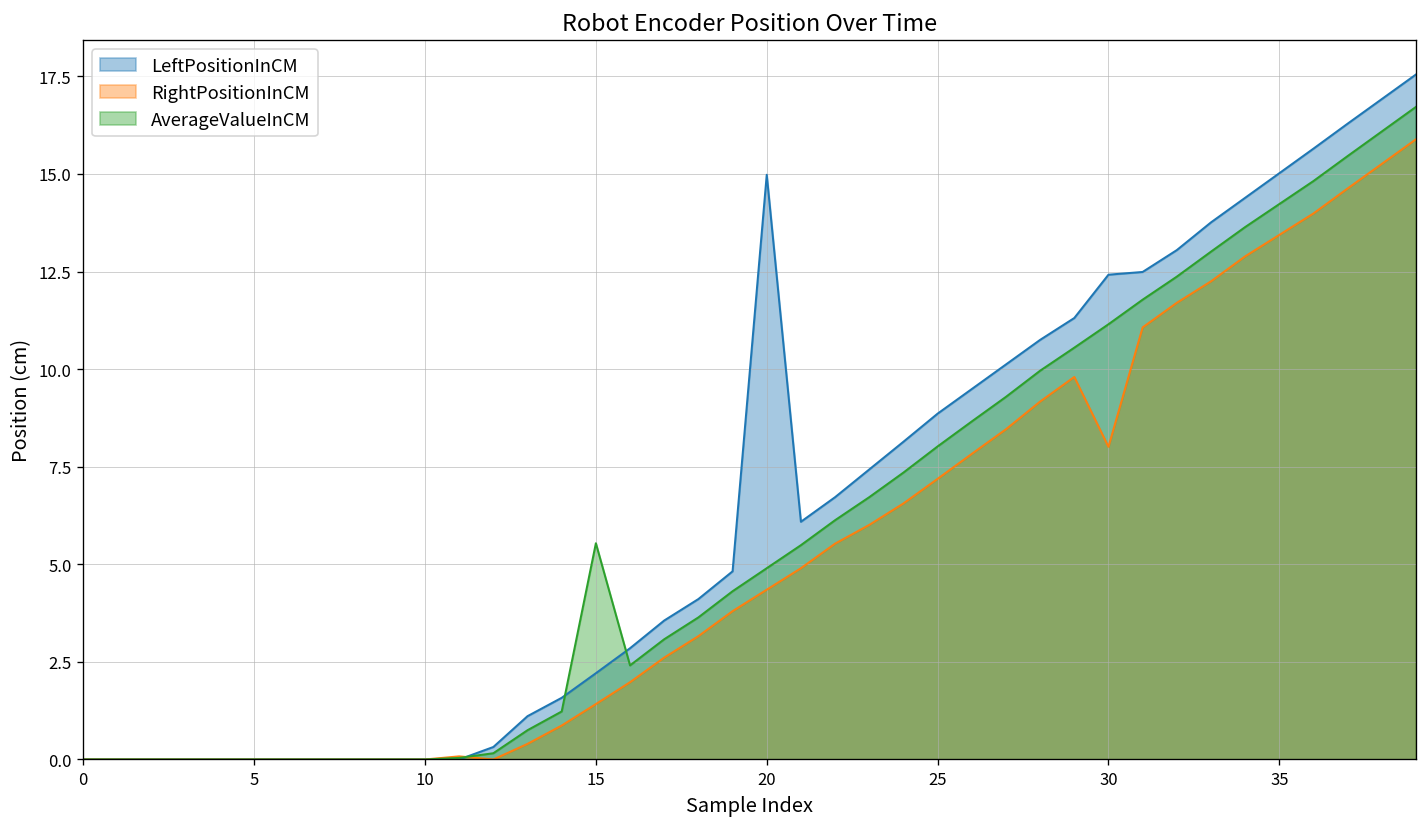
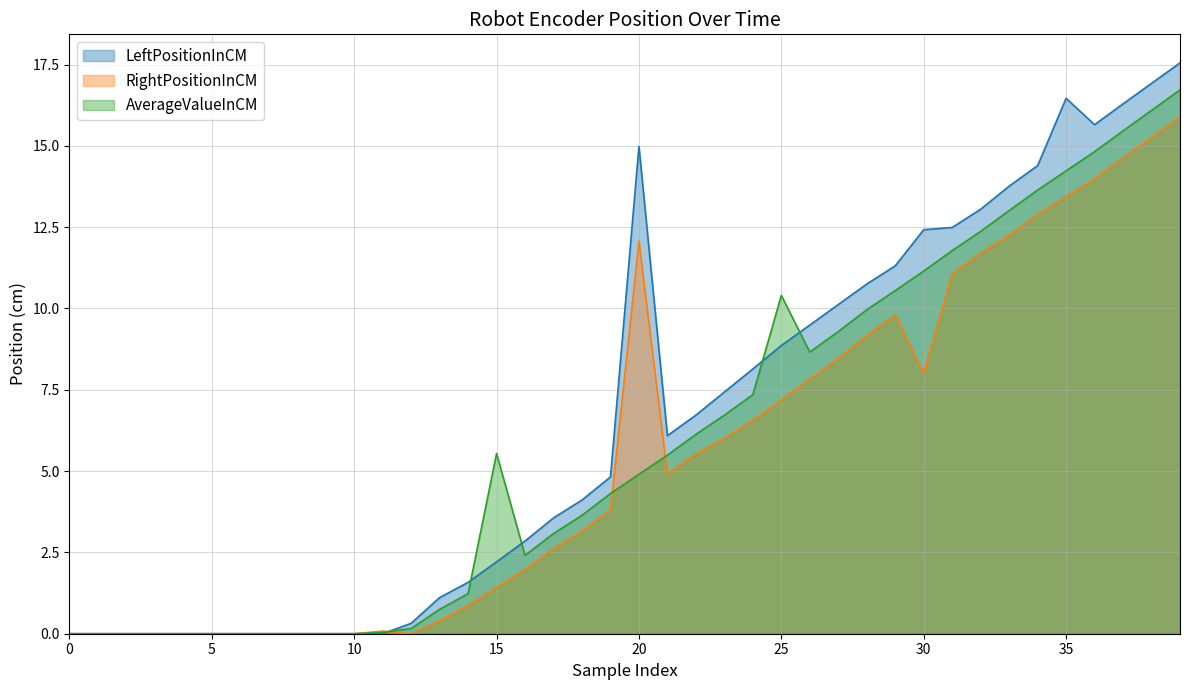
  {
    "LeftPositionInCM": {
      "15": 2.2,
      "20": 15.0,
      "25": 8.9,
      "30": 12.4,
-     "35": 15.0
+     "35": 16.5
    },
    "RightPositionInCM": {
      "15": 1.4,
-     "20": 4.4,
+     "20": 12.1,
      "25": 7.2,
      "30": 8.0,
      "35": 13.4
    },
    "AverageValueInCM": {
      "15": 5.5,
      "20": 4.9,
-     "25": 8.0,
+     "25": 10.4,
      "30": 11.2,
      "35": 14.2
    }
  }
